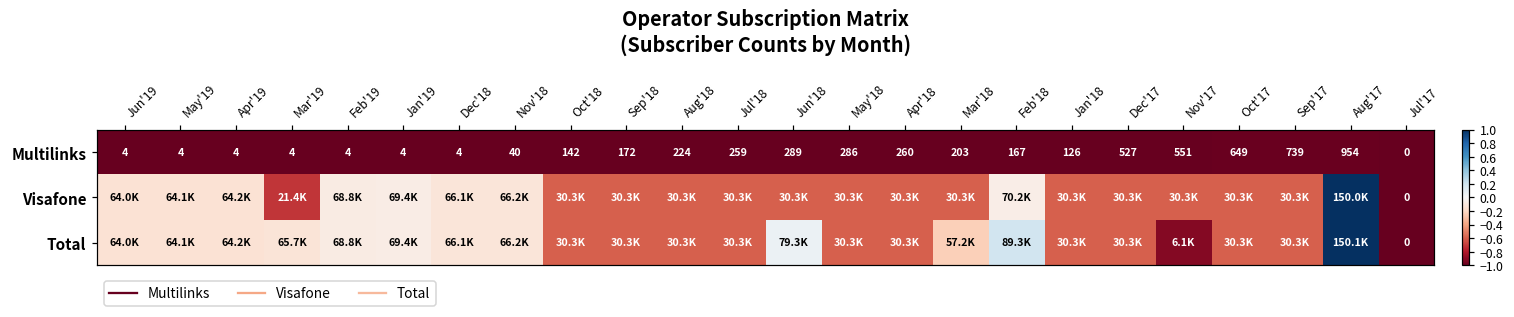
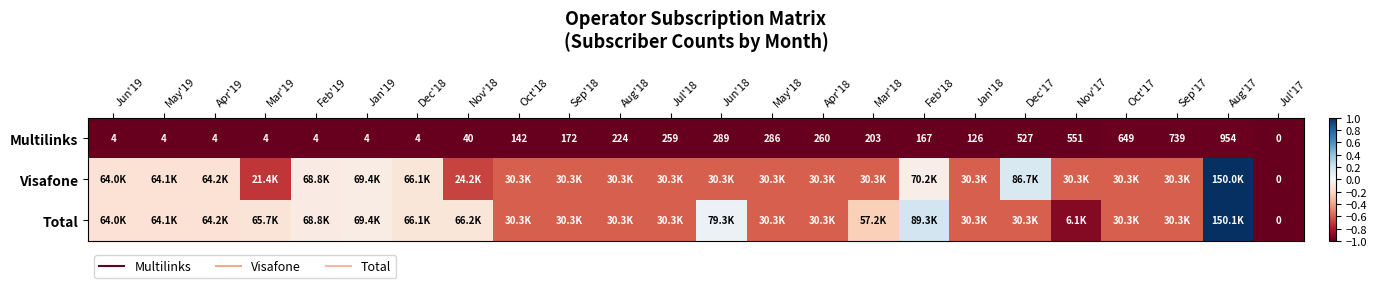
  {
    "Multilinks": {
      "Jun'19": "4",
      "May'19": "4",
      "Apr'19": "4",
      "Mar'19": "4",
      "Feb'19": "4",
      "Jan'19": "4",
      "Dec'18": "4",
      "Nov'18": "40",
      "Oct'18": "142",
      "Sep'18": "172",
      "Aug'18": "224",
      "Jul'18": "259",
      "Jun'18": "289",
      "May'18": "286",
      "Apr'18": "260",
      "Mar'18": "203",
      "Feb'18": "167",
      "Jan'18": "126",
      "Dec'17": "527",
      "Nov'17": "551",
      "Oct'17": "649",
      "Sep'17": "739",
      "Aug'17": "954",
      "Jul'17": "0"
    },
    "Visafone": {
      "Jun'19": "64.0K",
      "May'19": "64.1K",
      "Apr'19": "64.2K",
      "Mar'19": "21.4K",
      "Feb'19": "68.8K",
      "Jan'19": "69.4K",
      "Dec'18": "66.1K",
-     "Nov'18": "66.2K",
+     "Nov'18": "24.2K",
      "Oct'18": "30.3K",
      "Sep'18": "30.3K",
      "Aug'18": "30.3K",
      "Jul'18": "30.3K",
      "Jun'18": "30.3K",
      "May'18": "30.3K",
      "Apr'18": "30.3K",
      "Mar'18": "30.3K",
      "Feb'18": "70.2K",
      "Jan'18": "30.3K",
-     "Dec'17": "30.3K",
+     "Dec'17": "86.7K",
      "Nov'17": "30.3K",
      "Oct'17": "30.3K",
      "Sep'17": "30.3K",
      "Aug'17": "150.0K",
      "Jul'17": "0"
    },
    "Total": {
      "Jun'19": "64.0K",
      "May'19": "64.1K",
      "Apr'19": "64.2K",
      "Mar'19": "65.7K",
      "Feb'19": "68.8K",
      "Jan'19": "69.4K",
      "Dec'18": "66.1K",
      "Nov'18": "66.2K",
      "Oct'18": "30.3K",
      "Sep'18": "30.3K",
      "Aug'18": "30.3K",
      "Jul'18": "30.3K",
      "Jun'18": "79.3K",
      "May'18": "30.3K",
      "Apr'18": "30.3K",
      "Mar'18": "57.2K",
      "Feb'18": "89.3K",
      "Jan'18": "30.3K",
      "Dec'17": "30.3K",
      "Nov'17": "6.1K",
      "Oct'17": "30.3K",
      "Sep'17": "30.3K",
      "Aug'17": "150.1K",
      "Jul'17": "0"
    }
  }
